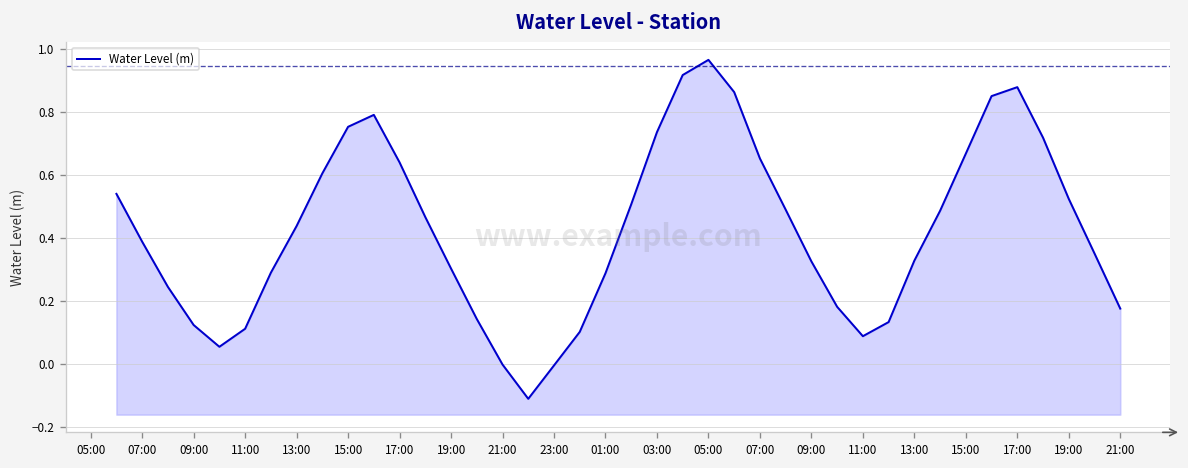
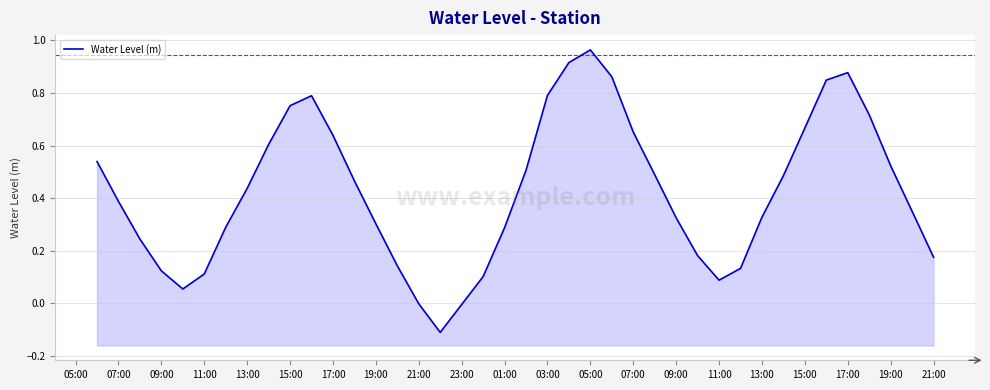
  {
    "23:00": 0.00,
    "01:00": 0.29,
-   "03:00": 0.73,
+   "03:00": 0.79,
    "05:00": 0.96
  }
